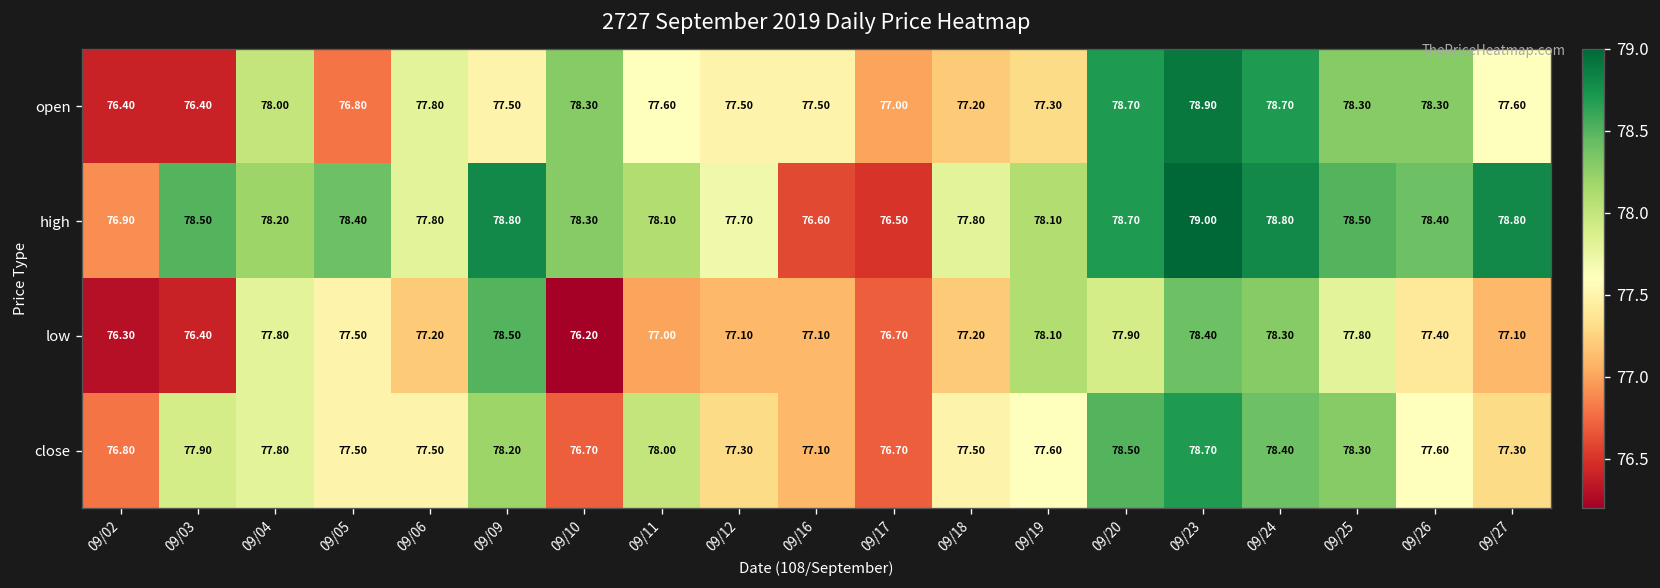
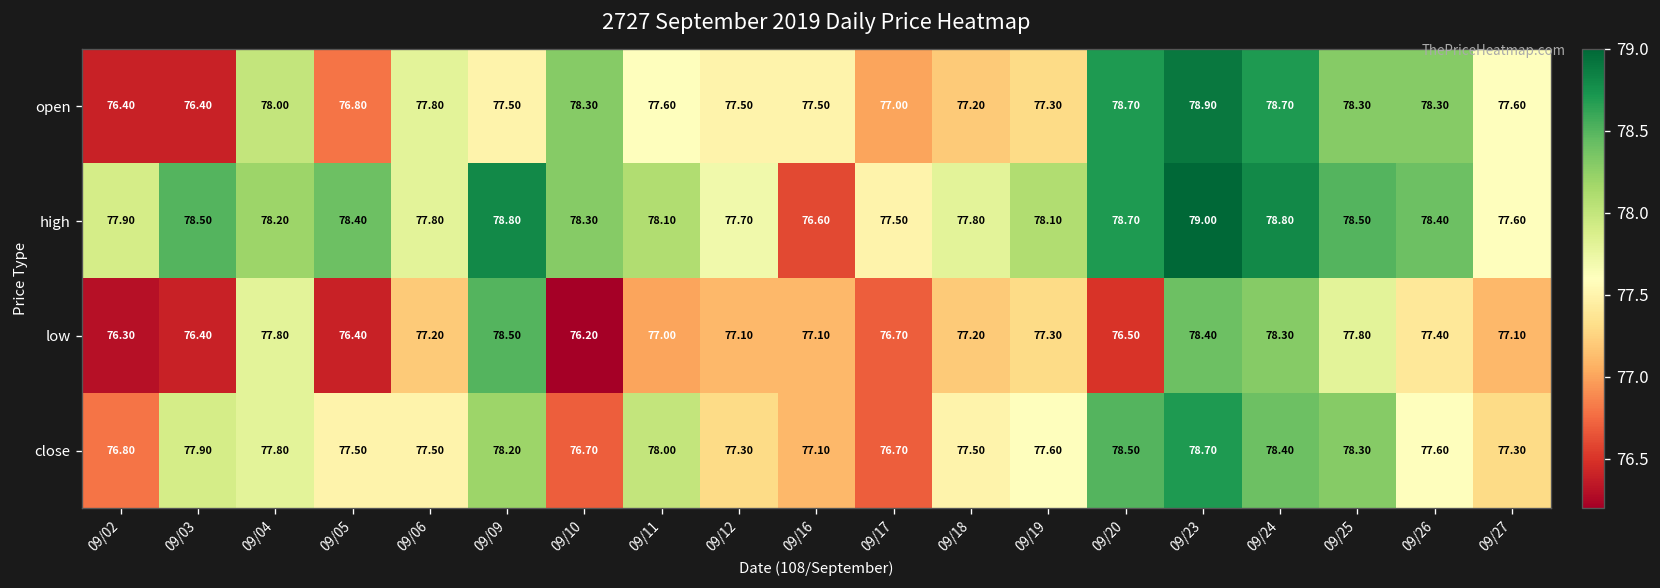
  {
    "open": {
      "09/02": 76.40,
      "09/03": 76.40,
      "09/04": 78.00,
      "09/05": 76.80,
      "09/06": 77.80,
      "09/09": 77.50,
      "09/10": 78.30,
      "09/11": 77.60,
      "09/12": 77.50,
      "09/16": 77.50,
      "09/17": 77.00,
      "09/18": 77.20,
      "09/19": 77.30,
      "09/20": 78.70,
      "09/23": 78.90,
      "09/24": 78.70,
      "09/25": 78.30,
      "09/26": 78.30
    },
    "high": {
-     "09/02": 76.90,
+     "09/02": 77.90,
      "09/03": 78.50,
      "09/04": 78.20,
      "09/05": 78.40,
      "09/06": 77.80,
      "09/09": 78.80,
      "09/10": 78.30,
      "09/11": 78.10,
      "09/12": 77.70,
      "09/16": 76.60,
-     "09/17": 76.50,
+     "09/17": 77.50,
      "09/18": 77.80,
      "09/19": 78.10,
      "09/20": 78.70,
      "09/23": 79.00,
      "09/24": 78.80,
      "09/25": 78.50,
      "09/26": 78.40,
-     "09/27": 78.80
+     "09/27": 77.60
    },
    "low": {
      "09/02": 76.30,
      "09/03": 76.40,
      "09/04": 77.80,
-     "09/05": 77.50,
+     "09/05": 76.40,
      "09/06": 77.20,
      "09/09": 78.50,
      "09/10": 76.20,
      "09/11": 77.00,
      "09/12": 77.10,
      "09/16": 77.10,
      "09/17": 76.70,
      "09/18": 77.20,
-     "09/19": 78.10,
-     "09/20": 77.90,
+     "09/19": 77.30,
+     "09/20": 76.50,
      "09/23": 78.40,
      "09/24": 78.30,
      "09/25": 77.80,
      "09/26": 77.40,
      "09/27": 77.10
    },
    "close": {
      "09/02": 76.80,
      "09/03": 77.90,
      "09/04": 77.80,
      "09/05": 77.50,
      "09/06": 77.50,
      "09/09": 78.20,
      "09/10": 76.70,
      "09/11": 78.00,
      "09/12": 77.30,
      "09/16": 77.10,
      "09/17": 76.70,
      "09/18": 77.50,
      "09/19": 77.60,
      "09/20": 78.50,
      "09/23": 78.70,
      "09/24": 78.40,
      "09/25": 78.30,
      "09/26": 77.60,
      "09/27": 77.30
    }
  }
